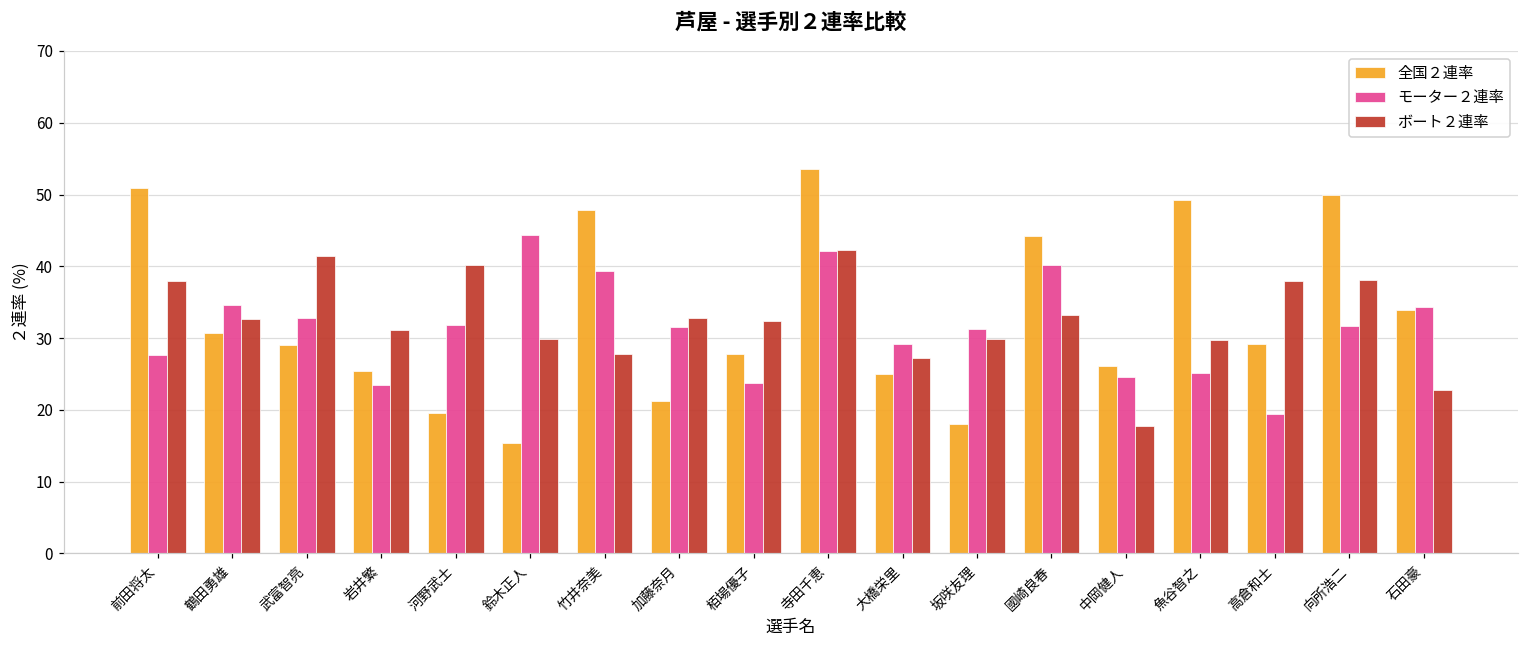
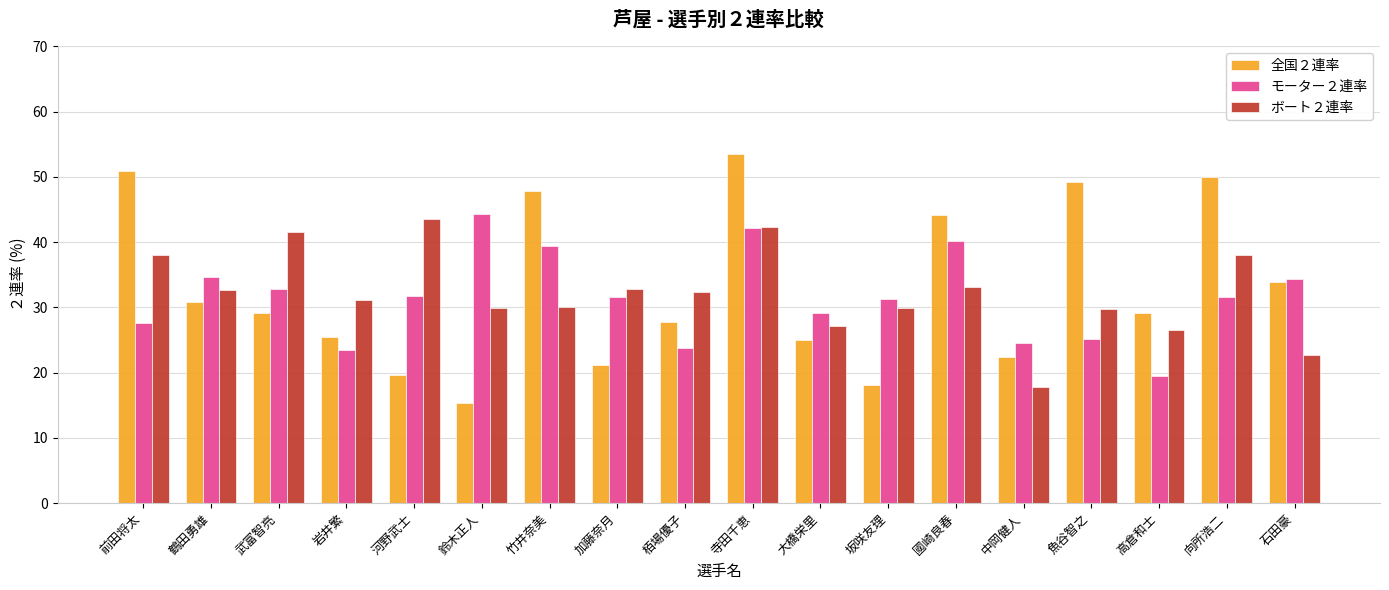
  {
    "全国２連率": {
      "前田将太": 51,
      "鶴田勇雄": 31,
      "武富智亮": 29,
      "岩井繁": 25,
      "河野武士": 20,
      "鈴木正人": 15,
      "竹井奈美": 48,
      "加藤奈月": 21,
      "栢場優子": 28,
      "寺田千恵": 54,
      "大橋栄里": 25,
      "坂咲友理": 18,
      "國崎良春": 44,
-     "中岡健人": 26,
+     "中岡健人": 22,
      "魚谷智之": 49,
      "高倉和士": 29,
      "向所浩二": 50,
      "石田豪": 34
    },
    "モーター２連率": {
      "前田将太": 28,
      "鶴田勇雄": 35,
      "武富智亮": 33,
      "岩井繁": 23,
      "河野武士": 32,
      "鈴木正人": 44,
      "竹井奈美": 39,
      "加藤奈月": 32,
      "栢場優子": 24,
      "寺田千恵": 42,
      "大橋栄里": 29,
      "坂咲友理": 31,
      "國崎良春": 40,
      "中岡健人": 25,
      "魚谷智之": 25,
      "高倉和士": 19,
      "向所浩二": 32,
      "石田豪": 34
    },
    "ボート２連率": {
      "前田将太": 38,
      "鶴田勇雄": 33,
      "武富智亮": 41,
      "岩井繁": 31,
-     "河野武士": 40,
+     "河野武士": 44,
      "鈴木正人": 30,
-     "竹井奈美": 28,
+     "竹井奈美": 30,
      "加藤奈月": 33,
      "栢場優子": 32,
      "寺田千恵": 42,
      "大橋栄里": 27,
      "坂咲友理": 30,
      "國崎良春": 33,
      "中岡健人": 18,
      "魚谷智之": 30,
-     "高倉和士": 38,
+     "高倉和士": 27,
      "向所浩二": 38,
      "石田豪": 23
    }
  }
